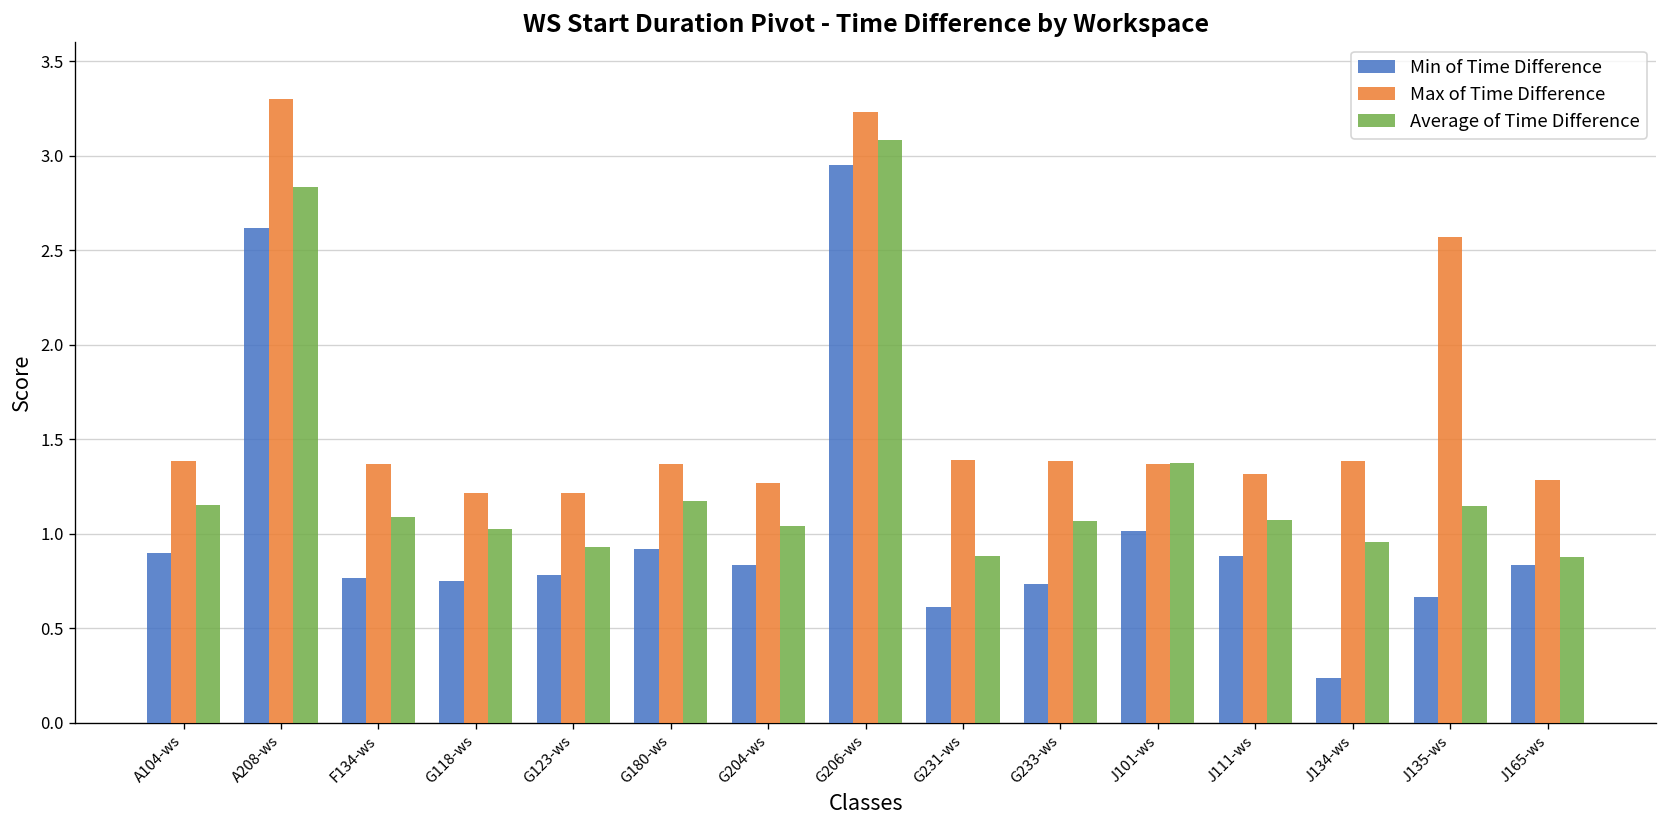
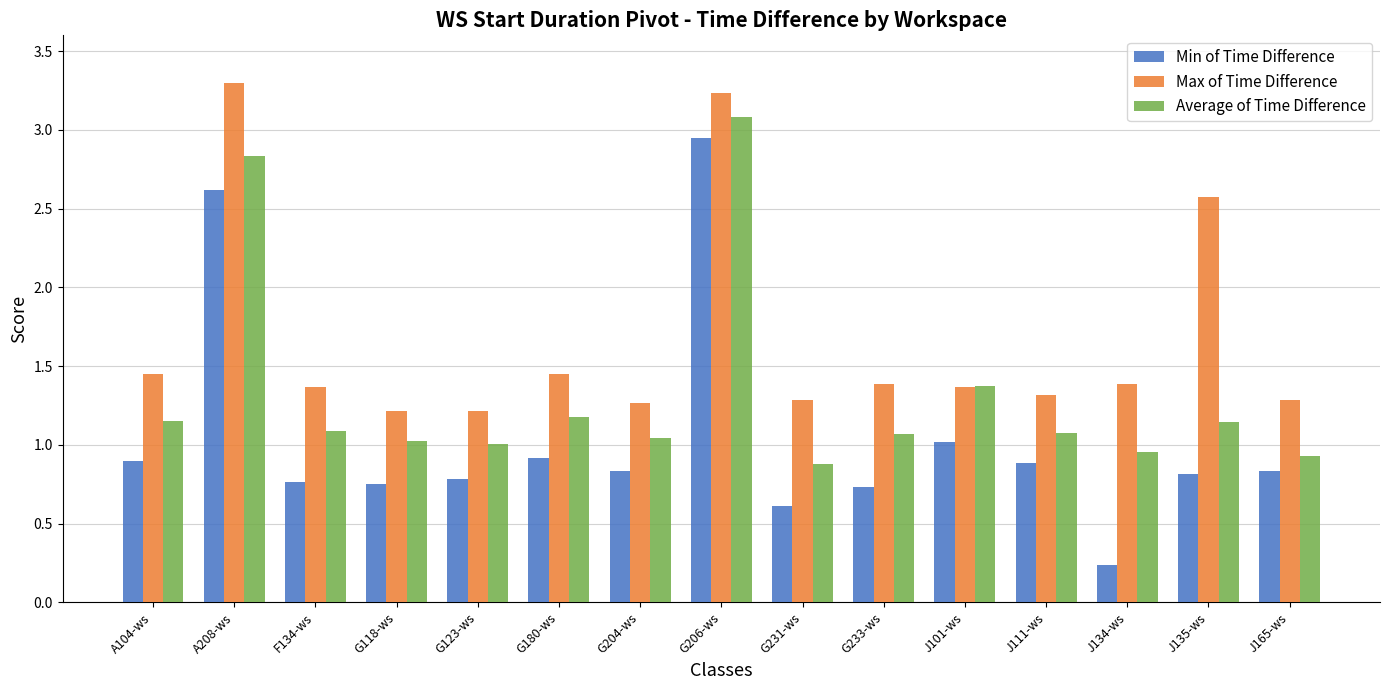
  {
    "Min of Time Difference": {
      "A104-ws": 0.90,
      "A208-ws": 2.62,
      "F134-ws": 0.77,
      "G118-ws": 0.75,
      "G123-ws": 0.78,
      "G180-ws": 0.92,
      "G204-ws": 0.83,
      "G206-ws": 2.95,
      "G231-ws": 0.61,
      "G233-ws": 0.73,
      "J101-ws": 1.02,
      "J111-ws": 0.88,
      "J134-ws": 0.24,
-     "J135-ws": 0.67,
+     "J135-ws": 0.82,
      "J165-ws": 0.83
    },
    "Max of Time Difference": {
-     "A104-ws": 1.38,
+     "A104-ws": 1.45,
      "A208-ws": 3.30,
      "F134-ws": 1.37,
      "G118-ws": 1.22,
      "G123-ws": 1.22,
-     "G180-ws": 1.37,
+     "G180-ws": 1.45,
      "G204-ws": 1.27,
      "G206-ws": 3.23,
-     "G231-ws": 1.39,
+     "G231-ws": 1.28,
      "G233-ws": 1.38,
      "J101-ws": 1.37,
      "J111-ws": 1.32,
      "J134-ws": 1.38,
      "J135-ws": 2.57,
      "J165-ws": 1.28
    },
    "Average of Time Difference": {
      "A104-ws": 1.15,
      "A208-ws": 2.84,
      "F134-ws": 1.09,
      "G118-ws": 1.03,
-     "G123-ws": 0.93,
+     "G123-ws": 1.01,
      "G180-ws": 1.17,
      "G204-ws": 1.04,
      "G206-ws": 3.08,
      "G231-ws": 0.88,
      "G233-ws": 1.07,
      "J101-ws": 1.37,
      "J111-ws": 1.07,
      "J134-ws": 0.95,
      "J135-ws": 1.15,
-     "J165-ws": 0.88
+     "J165-ws": 0.93
    }
  }
